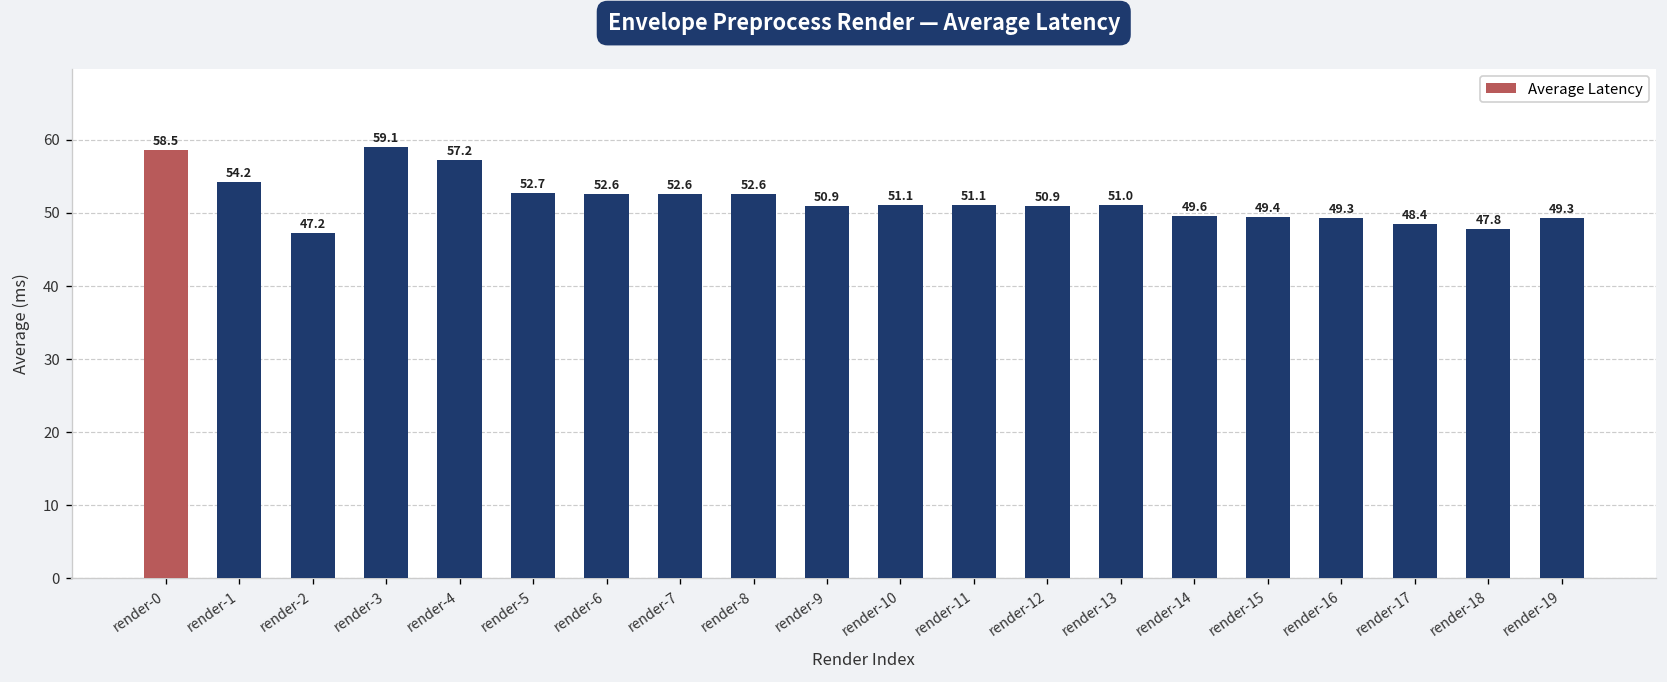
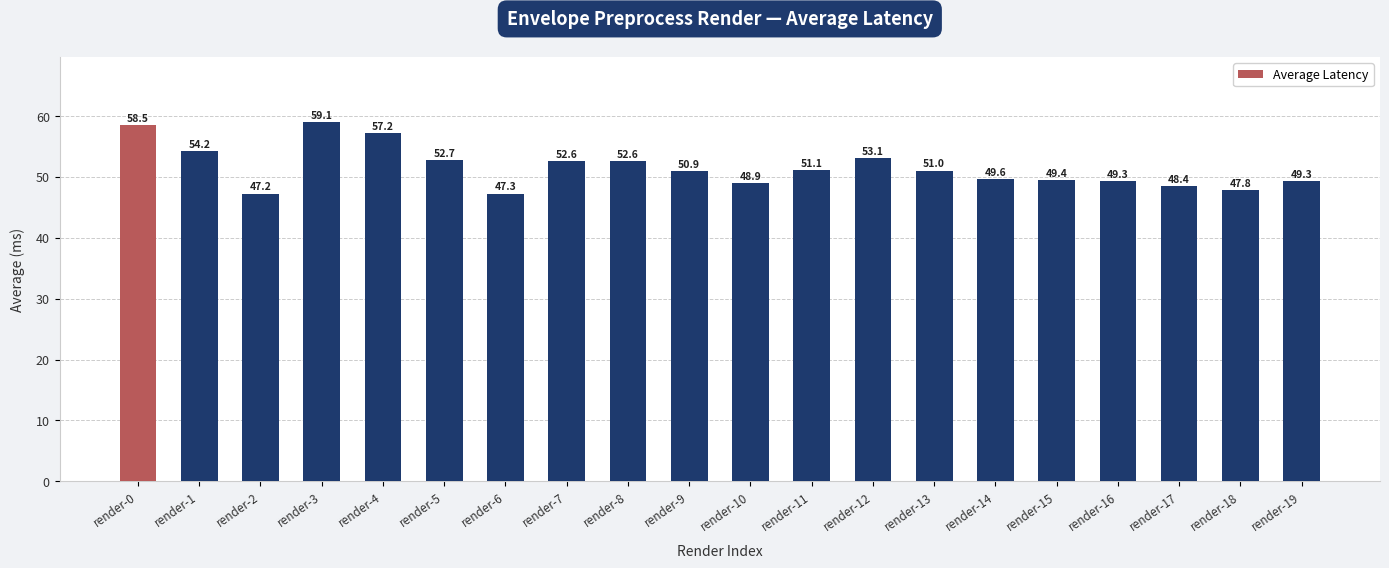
  {
    "render-0": 58.5,
    "render-1": 54.2,
    "render-2": 47.2,
    "render-3": 59.1,
    "render-4": 57.2,
    "render-5": 52.7,
-   "render-6": 52.6,
+   "render-6": 47.3,
    "render-7": 52.6,
    "render-8": 52.6,
    "render-9": 50.9,
-   "render-10": 51.1,
+   "render-10": 48.9,
    "render-11": 51.1,
-   "render-12": 50.9,
+   "render-12": 53.1,
    "render-13": 51.0,
    "render-14": 49.6,
    "render-15": 49.4,
    "render-16": 49.3,
    "render-17": 48.4,
    "render-18": 47.8,
    "render-19": 49.3
  }
